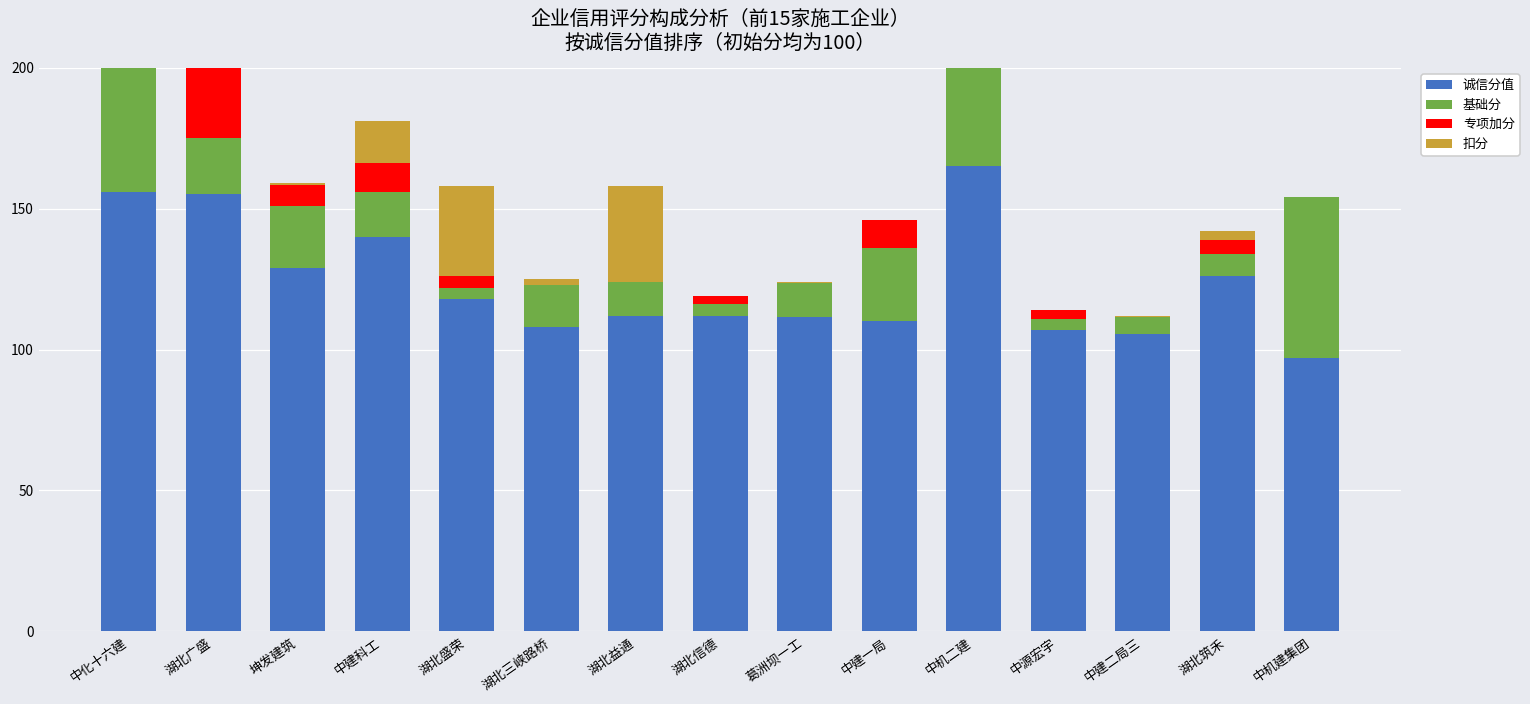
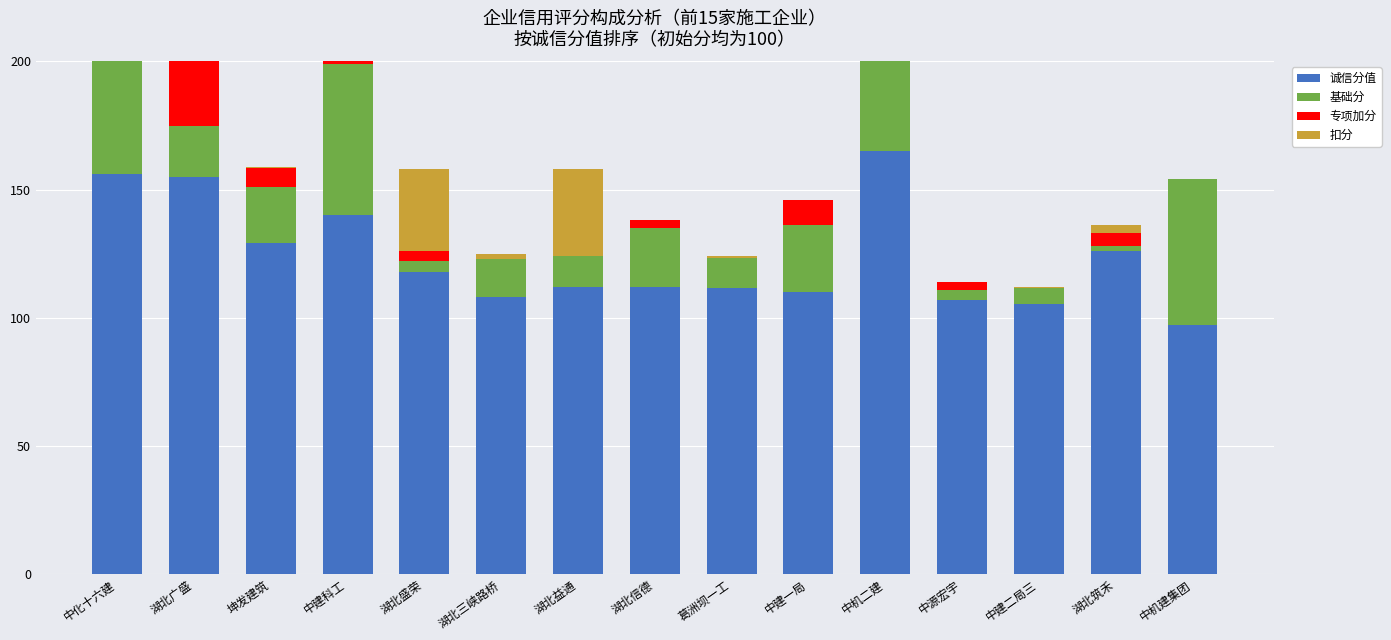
  {
    "诚信分值": {
      "中化十六建": 156,
      "湖北广盛": 155,
      "坤发建筑": 129,
      "中建科工": 140,
      "湖北盛荣": 118,
      "湖北三峡路桥": 108,
      "湖北益通": 112,
      "湖北信德": 112,
      "葛洲坝一工": 112,
      "中建一局": 110,
      "中机二建": 165,
      "中源宏宇": 107,
      "中建二局三": 106,
      "湖北筑禾": 126,
      "中机建集团": 97
    },
    "基础分": {
      "湖北广盛": 20,
      "坤发建筑": 22,
-     "中建科工": 16,
+     "中建科工": 59,
      "湖北盛荣": 4,
      "湖北三峡路桥": 15,
      "湖北益通": 12,
-     "湖北信德": 4,
+     "湖北信德": 23,
      "葛洲坝一工": 12,
      "中建一局": 26,
      "中源宏宇": 4,
      "中建二局三": 6,
-     "湖北筑禾": 8,
+     "湖北筑禾": 2,
      "中机建集团": 57
    },
    "专项加分": {
      "坤发建筑": 8,
      "湖北盛荣": 4,
      "湖北三峡路桥": 0,
      "湖北益通": 0,
      "湖北信德": 3,
      "葛洲坝一工": 0,
      "中建一局": 10,
      "中源宏宇": 3,
      "中建二局三": 0,
      "湖北筑禾": 5,
      "中机建集团": 0
    },
    "扣分": {
      "湖北盛荣": 32,
      "湖北三峡路桥": 2,
      "湖北益通": 34,
      "湖北信德": 0,
      "中建一局": 0,
      "中源宏宇": 0,
      "湖北筑禾": 3,
      "中机建集团": 0
    }
  }
